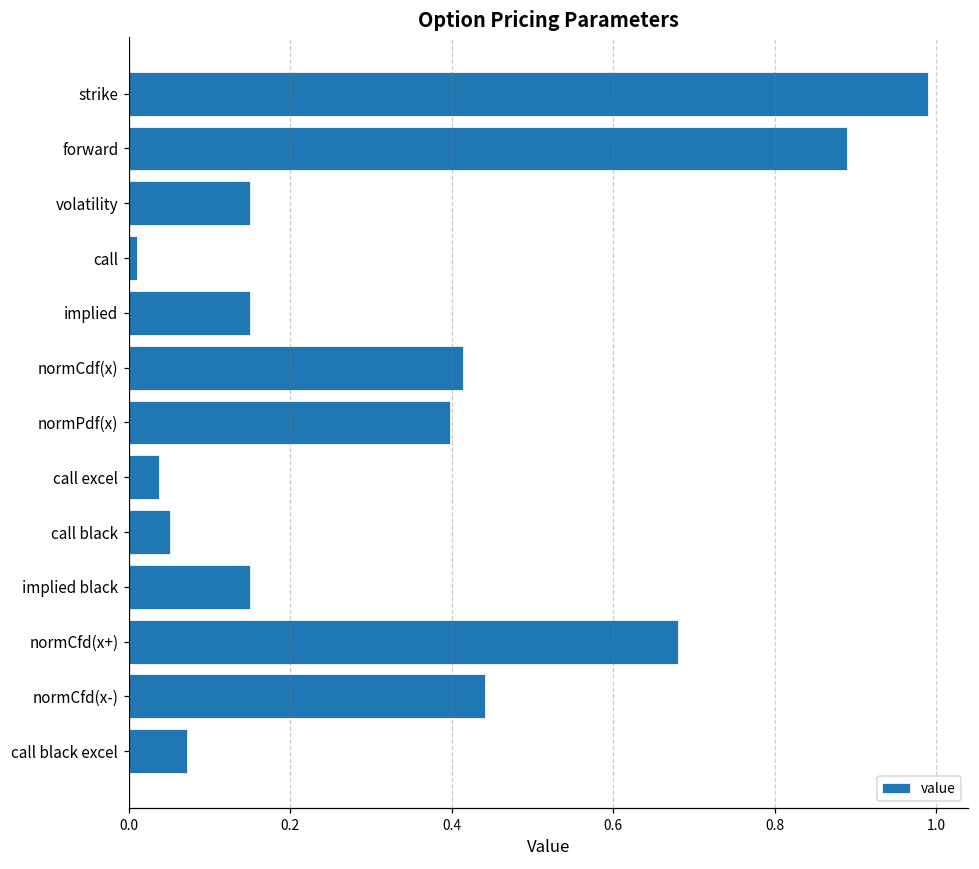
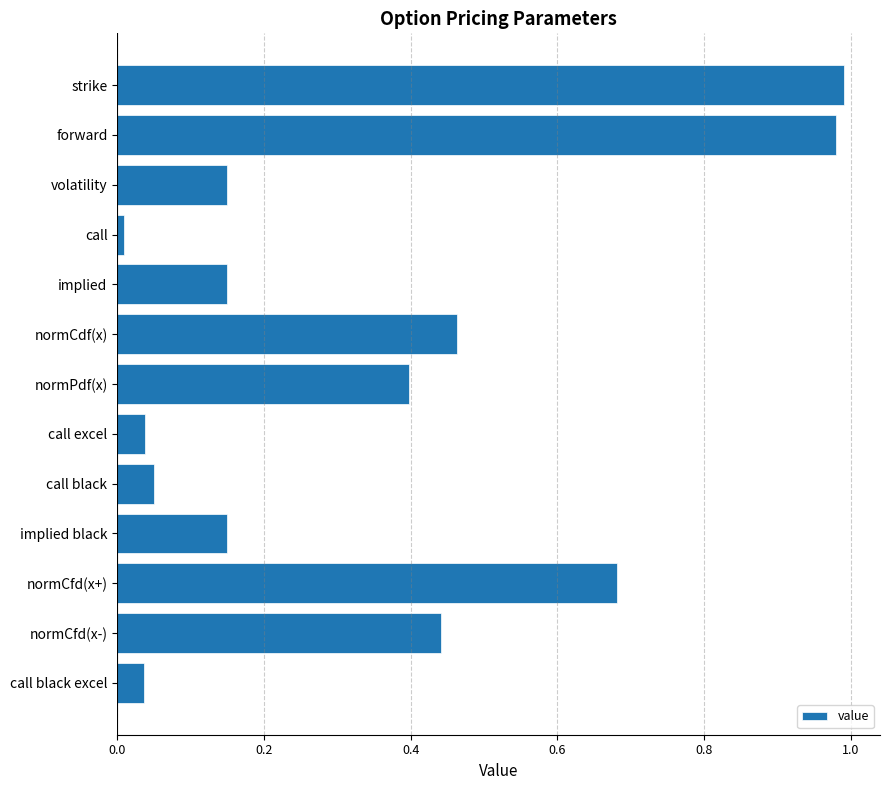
  {
    "strike": 0.99,
-   "forward": 0.89,
+   "forward": 0.98,
    "volatility": 0.15,
    "call": 0.01,
    "implied": 0.15,
-   "normCdf(x)": 0.41,
+   "normCdf(x)": 0.46,
    "normPdf(x)": 0.40,
    "call excel": 0.04,
    "call black": 0.05,
    "implied black": 0.15,
    "normCfd(x+)": 0.68,
    "normCfd(x-)": 0.44,
-   "call black excel": 0.07
+   "call black excel": 0.04
  }
